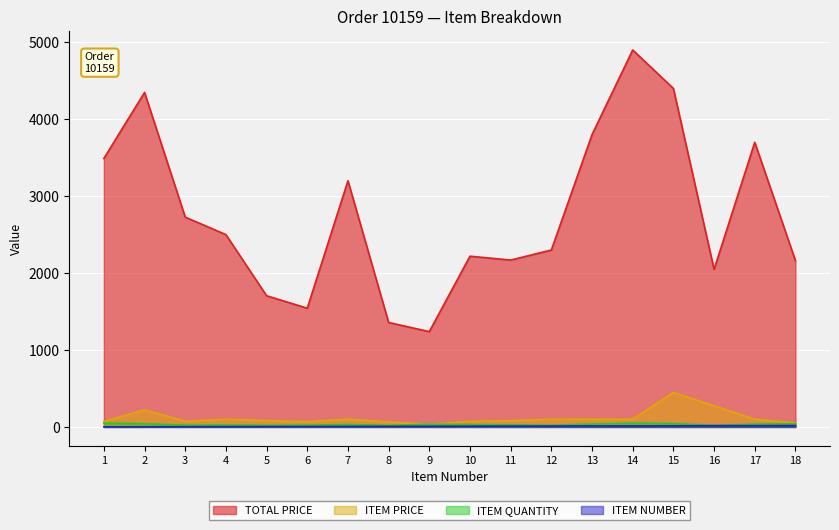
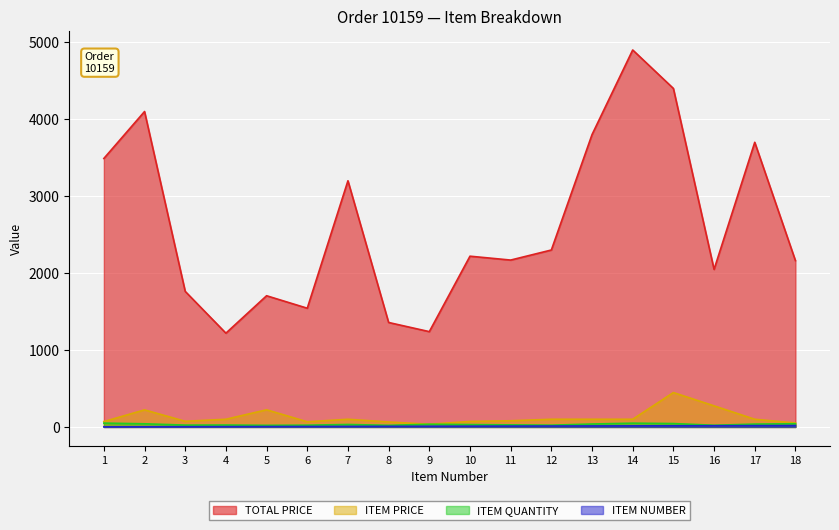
  {
    "TOTAL PRICE": {
      "1": 3500,
-     "2": 4300,
-     "3": 2700,
-     "4": 2500,
+     "2": 4100,
+     "3": 1800,
+     "4": 1200,
      "5": 1700,
      "6": 1500,
      "7": 3200,
      "8": 1400,
      "9": 1200,
      "10": 2200,
      "11": 2200,
      "12": 2300,
      "13": 3800,
      "14": 4900,
      "15": 4400,
      "16": 2000,
      "17": 3700,
      "18": 2200
    },
    "ITEM PRICE": {
      "2": 200,
      "3": 100,
      "4": 100,
-     "5": 100,
+     "5": 200,
      "6": 100,
      "7": 100,
      "8": 100,
      "10": 100,
      "11": 100,
      "12": 100,
      "13": 100,
      "14": 100,
      "15": 400,
      "16": 300,
      "17": 100
    },
    "ITEM QUANTITY": {
      "2": 0,
      "14": 0
    },
    "ITEM NUMBER": {
      "1": 0,
      "2": 0,
      "14": 0
    }
  }
